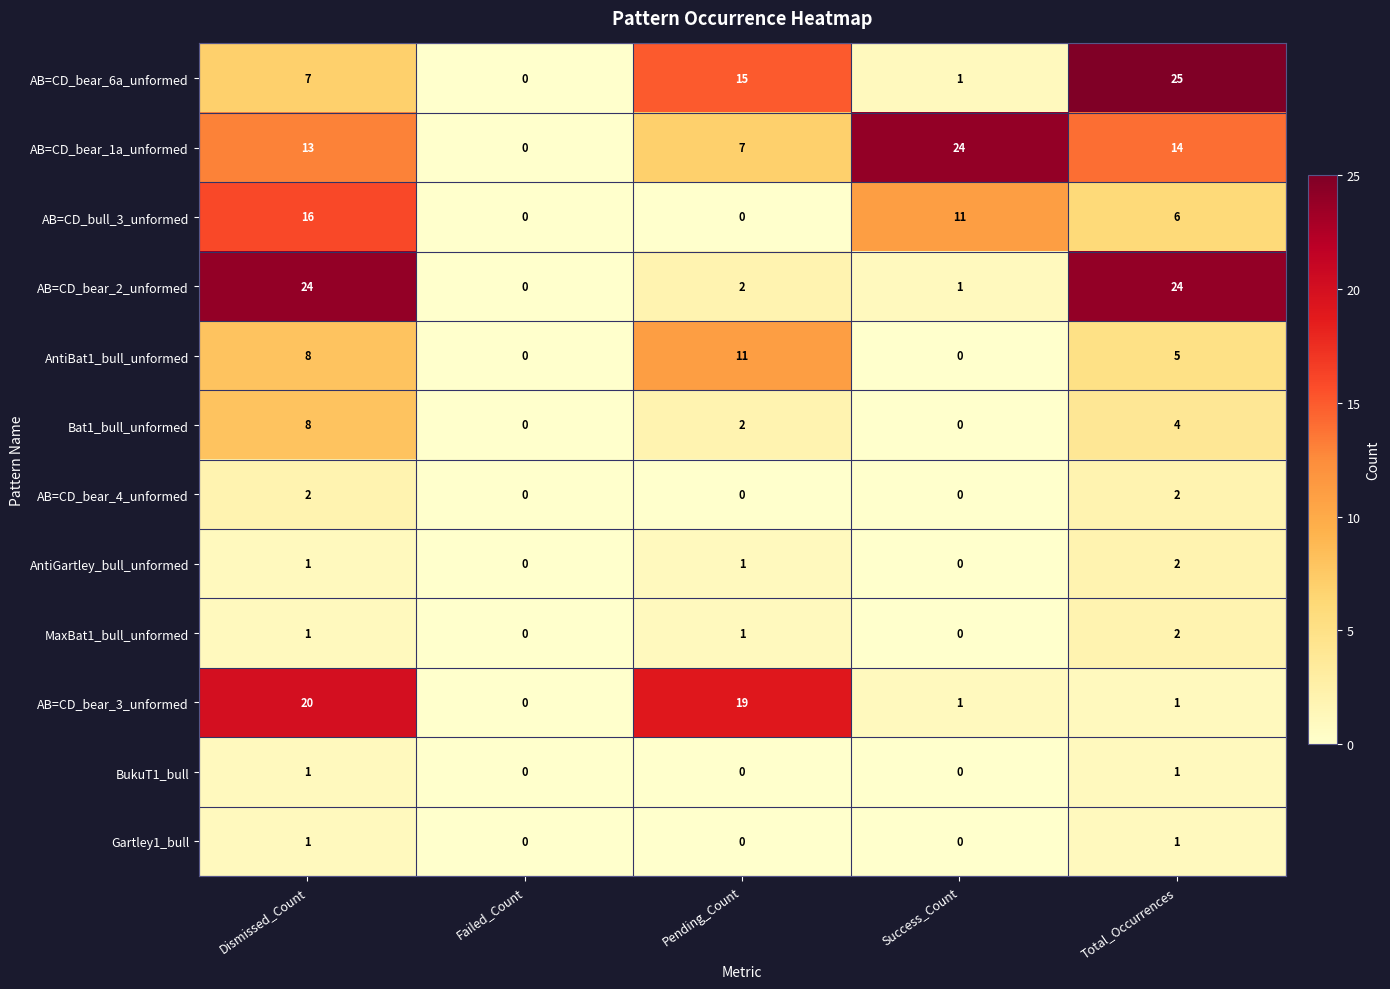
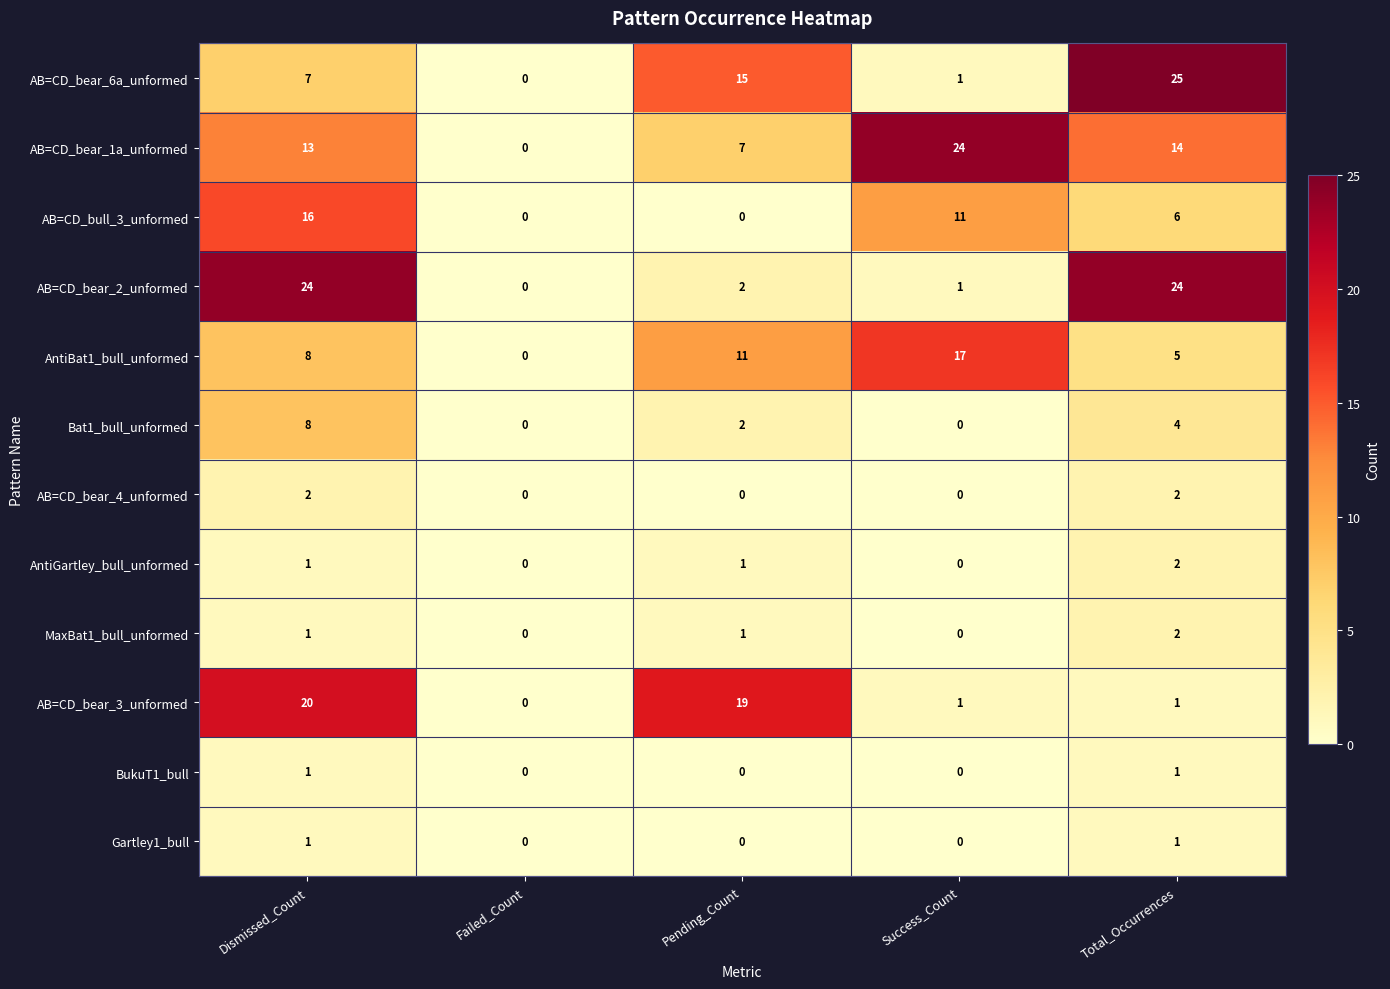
  {
    "AB=CD_bear_6a_unformed": {
      "Dismissed_Count": 7,
      "Failed_Count": 0,
      "Pending_Count": 15,
      "Success_Count": 1,
      "Total_Occurrences": 25
    },
    "AB=CD_bear_1a_unformed": {
      "Dismissed_Count": 13,
      "Failed_Count": 0,
      "Pending_Count": 7,
      "Success_Count": 24,
      "Total_Occurrences": 14
    },
    "AB=CD_bull_3_unformed": {
      "Dismissed_Count": 16,
      "Failed_Count": 0,
      "Pending_Count": 0,
      "Success_Count": 11,
      "Total_Occurrences": 6
    },
    "AB=CD_bear_2_unformed": {
      "Dismissed_Count": 24,
      "Failed_Count": 0,
      "Pending_Count": 2,
      "Success_Count": 1,
      "Total_Occurrences": 24
    },
    "AntiBat1_bull_unformed": {
      "Dismissed_Count": 8,
      "Failed_Count": 0,
      "Pending_Count": 11,
-     "Success_Count": 0,
+     "Success_Count": 17,
      "Total_Occurrences": 5
    },
    "Bat1_bull_unformed": {
      "Dismissed_Count": 8,
      "Failed_Count": 0,
      "Pending_Count": 2,
      "Success_Count": 0,
      "Total_Occurrences": 4
    },
    "AB=CD_bear_4_unformed": {
      "Dismissed_Count": 2,
      "Failed_Count": 0,
      "Pending_Count": 0,
      "Success_Count": 0,
      "Total_Occurrences": 2
    },
    "AntiGartley_bull_unformed": {
      "Dismissed_Count": 1,
      "Failed_Count": 0,
      "Pending_Count": 1,
      "Success_Count": 0,
      "Total_Occurrences": 2
    },
    "MaxBat1_bull_unformed": {
      "Dismissed_Count": 1,
      "Failed_Count": 0,
      "Pending_Count": 1,
      "Success_Count": 0,
      "Total_Occurrences": 2
    },
    "AB=CD_bear_3_unformed": {
      "Dismissed_Count": 20,
      "Failed_Count": 0,
      "Pending_Count": 19,
      "Success_Count": 1,
      "Total_Occurrences": 1
    },
    "BukuT1_bull": {
      "Dismissed_Count": 1,
      "Failed_Count": 0,
      "Pending_Count": 0,
      "Success_Count": 0,
      "Total_Occurrences": 1
    },
    "Gartley1_bull": {
      "Dismissed_Count": 1,
      "Failed_Count": 0,
      "Pending_Count": 0,
      "Success_Count": 0,
      "Total_Occurrences": 1
    }
  }
